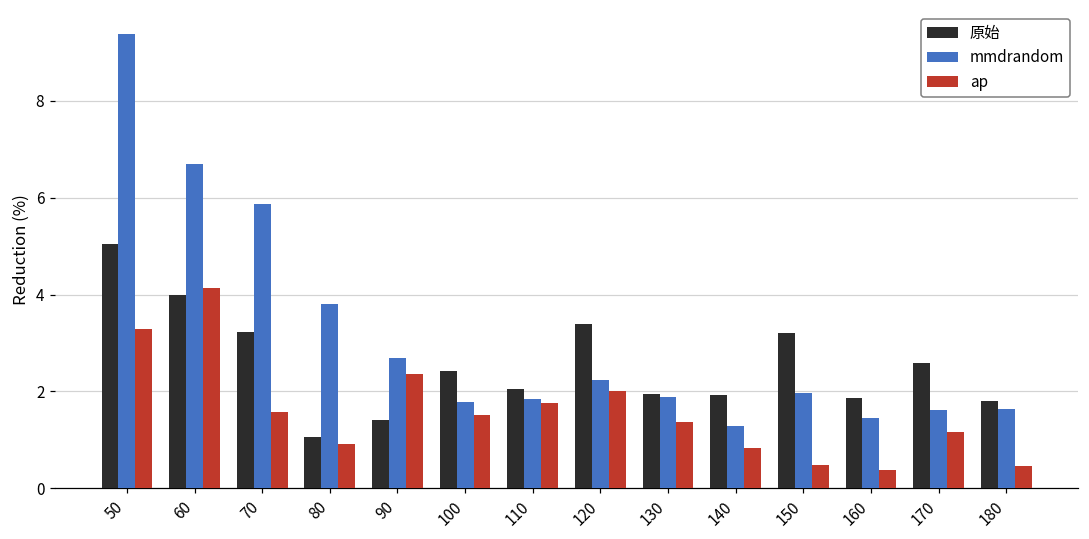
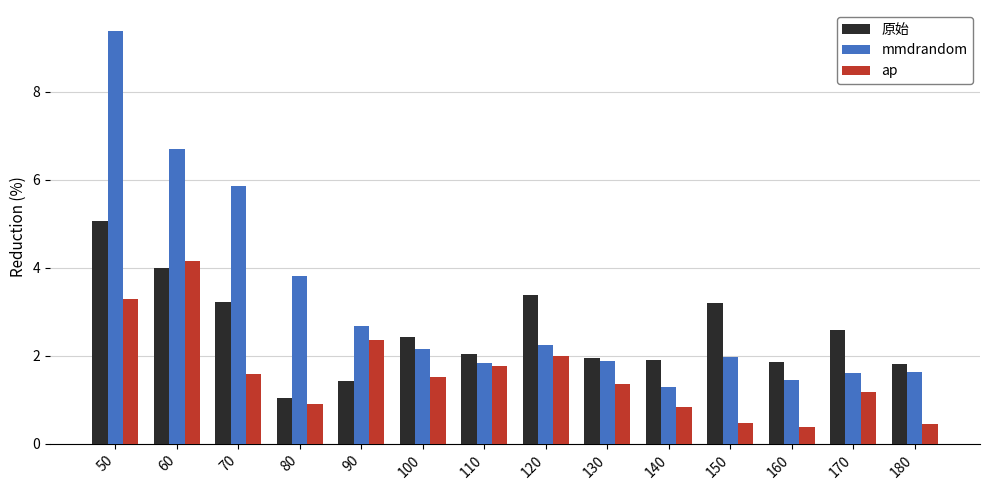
  {
    "原始": {
      "50": 5.1,
      "60": 4.0,
      "70": 3.2,
      "80": 1.0,
      "90": 1.4,
      "100": 2.4,
      "110": 2.1,
      "120": 3.4,
      "130": 2.0,
      "140": 1.9,
      "150": 3.2,
      "160": 1.9,
      "170": 2.6,
      "180": 1.8
    },
    "mmdrandom": {
      "50": 9.4,
      "60": 6.7,
      "70": 5.9,
      "80": 3.8,
      "90": 2.7,
-     "100": 1.8,
+     "100": 2.2,
      "110": 1.8,
      "120": 2.2,
      "130": 1.9,
      "140": 1.3,
      "150": 2.0,
      "160": 1.5,
      "170": 1.6,
      "180": 1.6
    },
    "ap": {
      "50": 3.3,
      "60": 4.1,
      "70": 1.6,
      "80": 0.9,
      "90": 2.4,
      "100": 1.5,
      "110": 1.8,
      "120": 2.0,
      "130": 1.4,
      "140": 0.8,
      "150": 0.5,
      "160": 0.4,
      "170": 1.2,
      "180": 0.5
    }
  }
